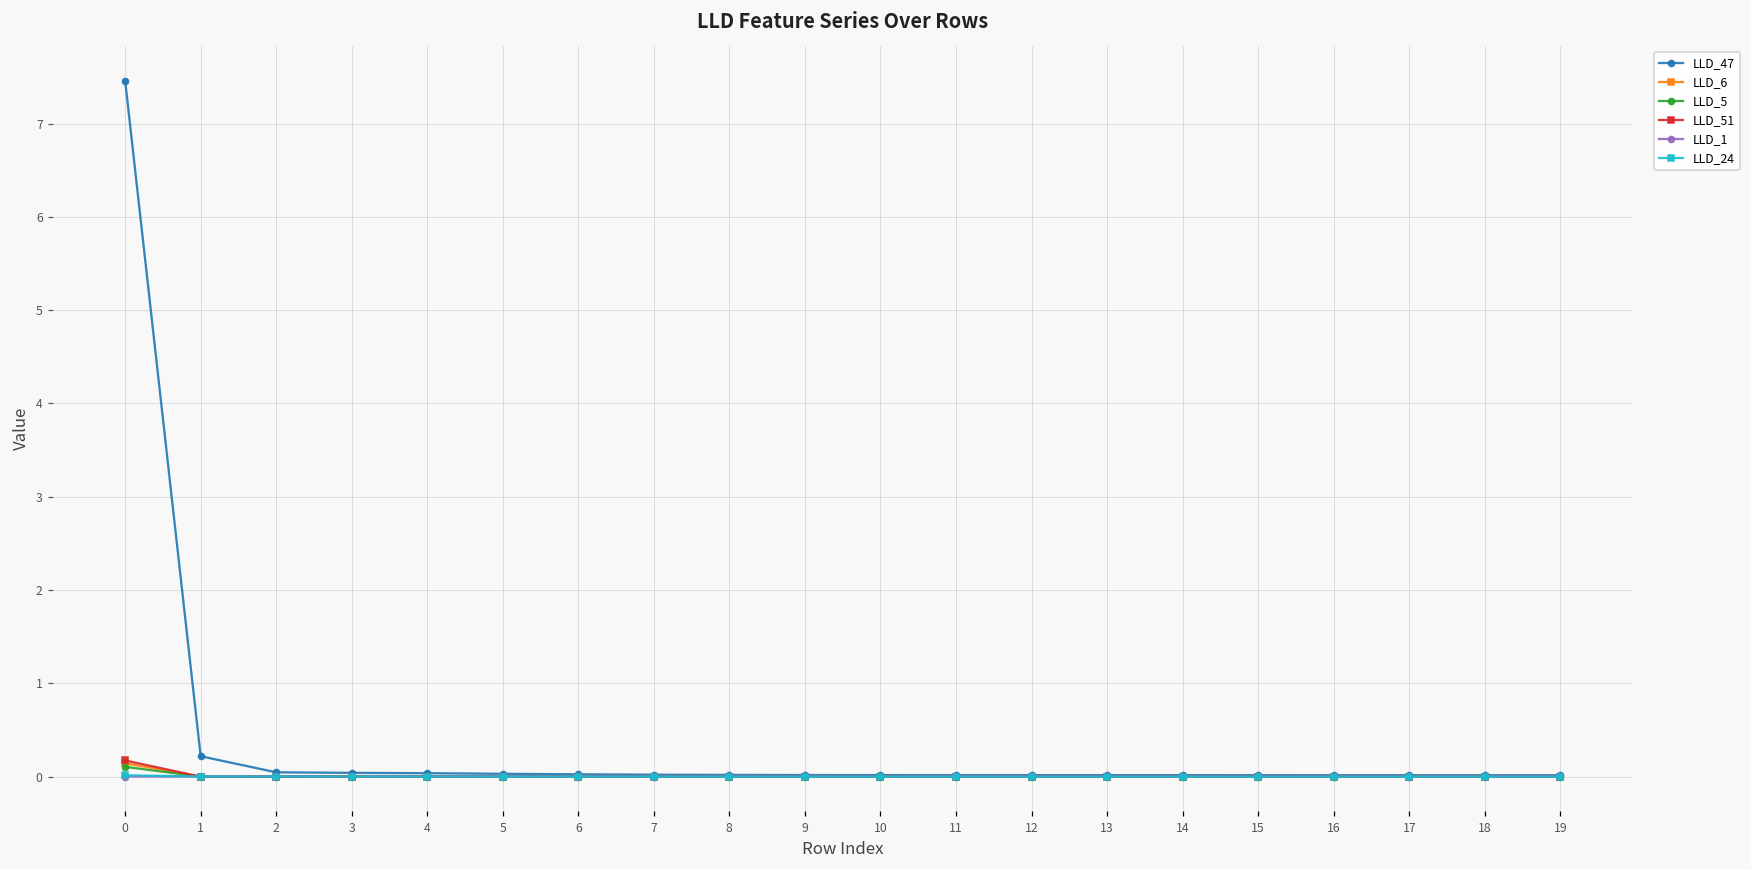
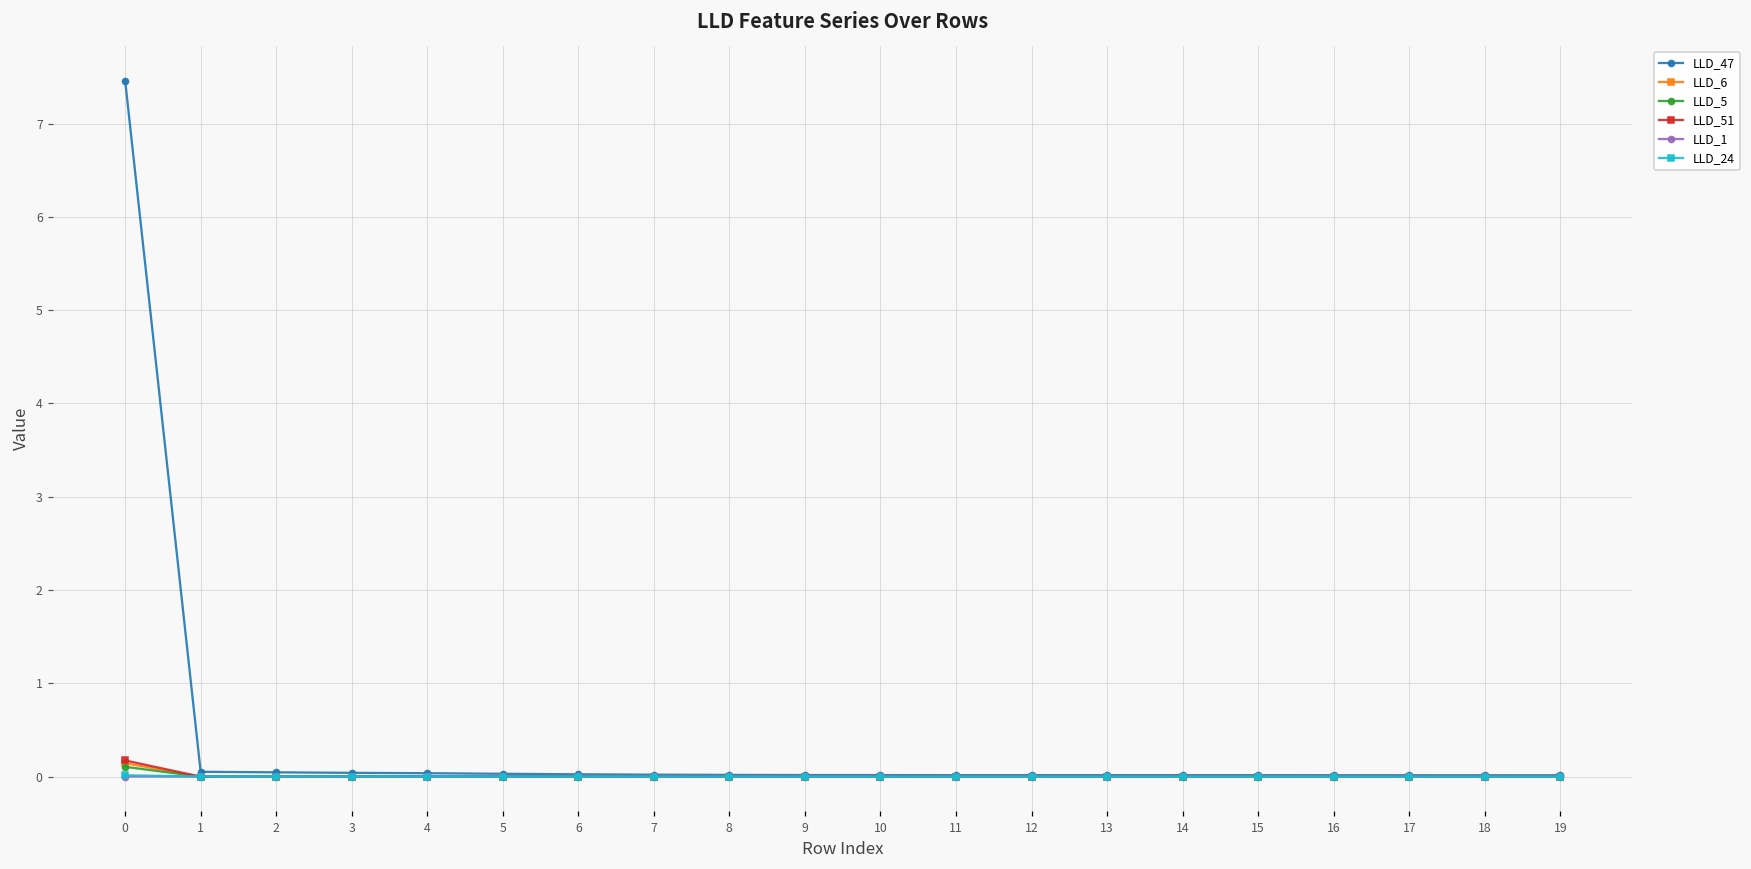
  {
    "LLD_47": {
      "0": 7.5,
-     "1": 0.2,
+     "1": 0.1,
      "2": 0.0,
      "3": 0.0,
      "4": 0.0
    },
    "LLD_6": {
      "0": 0.1
    },
    "LLD_5": {
      "0": 0.1
    },
    "LLD_51": {
      "0": 0.2
    }
  }
